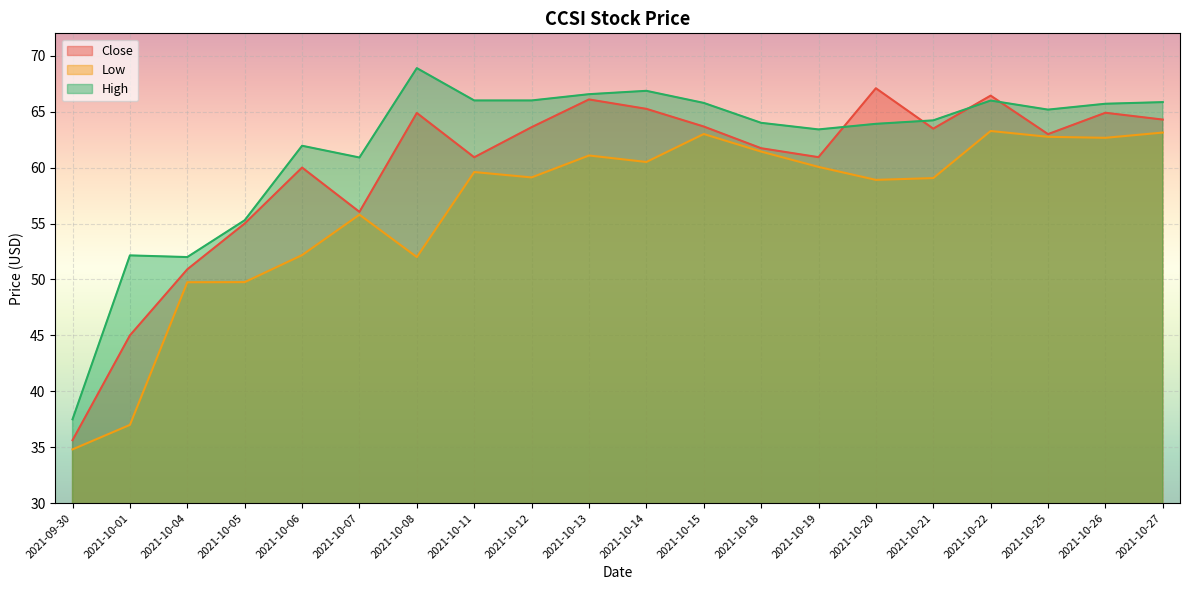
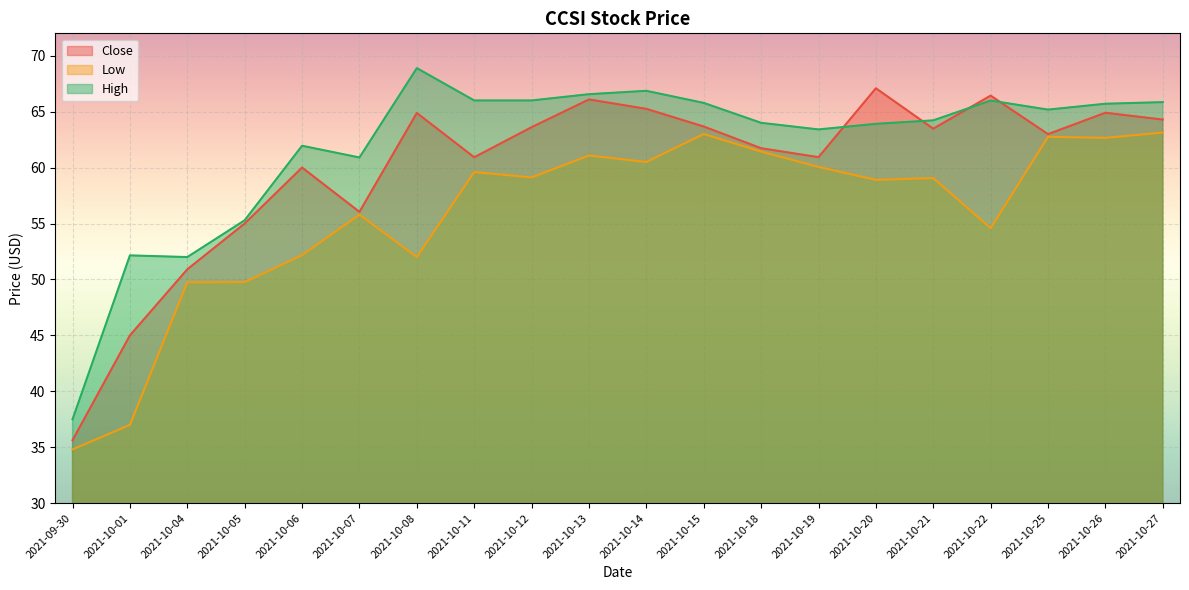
  {
    "Close": {
      "2021-09-30": 35.6,
      "2021-10-01": 45.0,
      "2021-10-04": 50.9,
      "2021-10-05": 55.0,
      "2021-10-06": 60.0,
      "2021-10-07": 56.0,
      "2021-10-08": 64.9,
      "2021-10-11": 60.9,
      "2021-10-12": 63.6,
      "2021-10-13": 66.1,
      "2021-10-14": 65.3,
      "2021-10-15": 63.7,
      "2021-10-18": 61.7,
      "2021-10-19": 60.9,
      "2021-10-20": 67.1,
      "2021-10-21": 63.5,
      "2021-10-22": 66.4,
      "2021-10-25": 63.0,
      "2021-10-26": 64.9,
      "2021-10-27": 64.3
    },
    "Low": {
      "2021-09-30": 34.8,
      "2021-10-01": 37.0,
      "2021-10-04": 49.8,
      "2021-10-05": 49.8,
      "2021-10-06": 52.2,
      "2021-10-07": 55.8,
      "2021-10-08": 52.0,
      "2021-10-11": 59.6,
      "2021-10-12": 59.1,
      "2021-10-13": 61.1,
      "2021-10-14": 60.5,
      "2021-10-15": 63.0,
      "2021-10-18": 61.4,
      "2021-10-19": 60.1,
      "2021-10-20": 58.9,
      "2021-10-21": 59.1,
-     "2021-10-22": 63.3,
+     "2021-10-22": 54.6,
      "2021-10-25": 62.8,
      "2021-10-26": 62.7,
      "2021-10-27": 63.1
    },
    "High": {
      "2021-09-30": 37.5,
      "2021-10-01": 52.1,
      "2021-10-04": 52.0,
      "2021-10-05": 55.3,
      "2021-10-06": 62.0,
      "2021-10-07": 60.9,
      "2021-10-08": 68.9,
      "2021-10-11": 66.0,
      "2021-10-12": 66.0,
      "2021-10-13": 66.6,
      "2021-10-14": 66.9,
      "2021-10-15": 65.8,
      "2021-10-18": 64.0,
      "2021-10-19": 63.4,
      "2021-10-20": 63.9,
      "2021-10-21": 64.2,
      "2021-10-22": 66.0,
      "2021-10-25": 65.2,
      "2021-10-26": 65.7,
      "2021-10-27": 65.8
    }
  }
